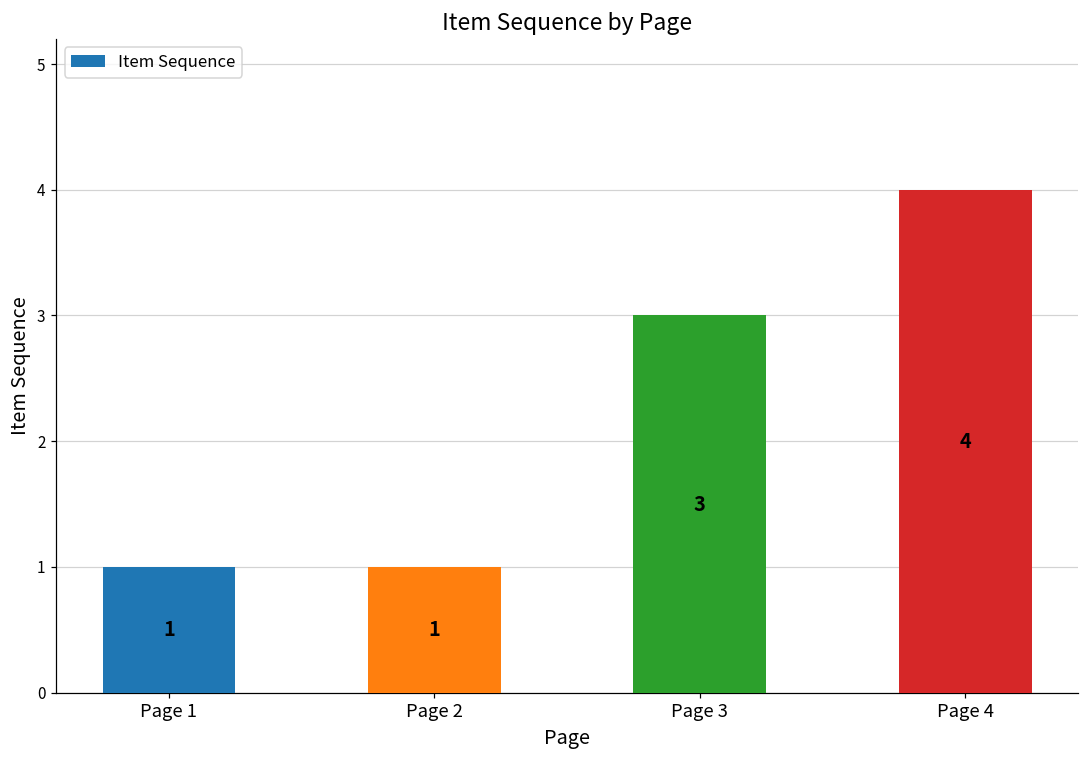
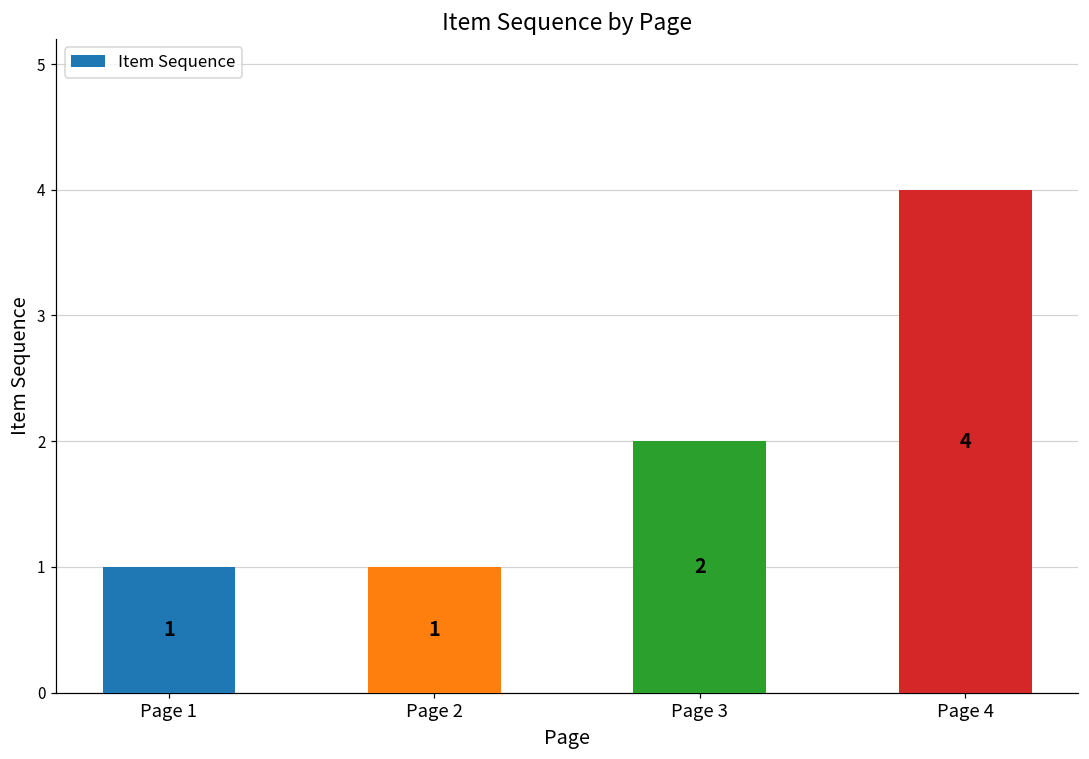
  {
    "Page 1": 1,
    "Page 2": 1,
-   "Page 3": 3,
+   "Page 3": 2,
    "Page 4": 4
  }
